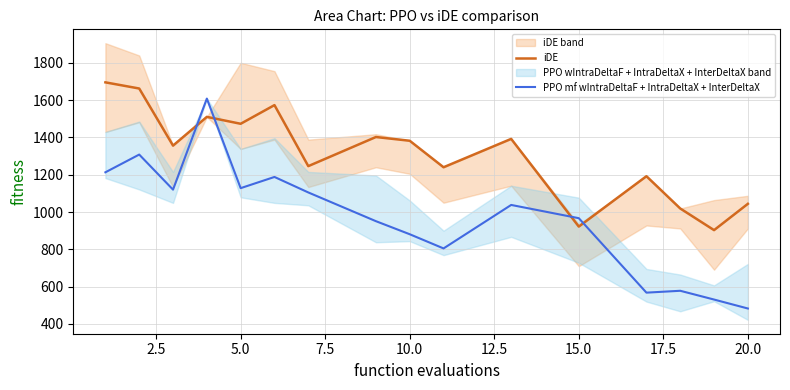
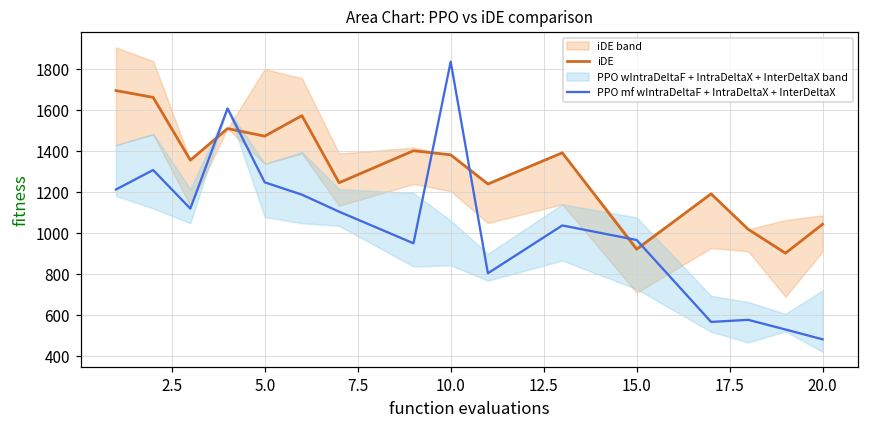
  {
    "iDE": {
      "5.0": 1470,
      "20.0": 1040
    },
    "PPO mf wIntraDeltaF + IntraDeltaX + InterDeltaX": {
-     "5.0": 1130,
-     "10.0": 880,
+     "5.0": 1250,
+     "10.0": 1840,
      "15.0": 970,
      "20.0": 480
    }
  }
